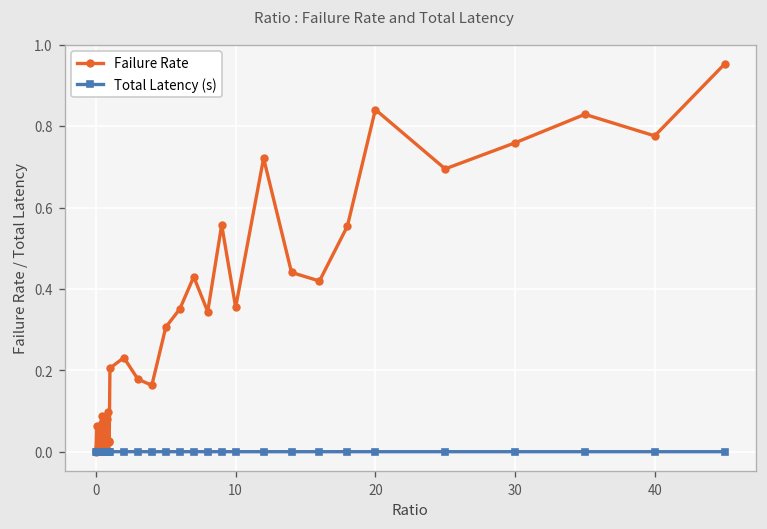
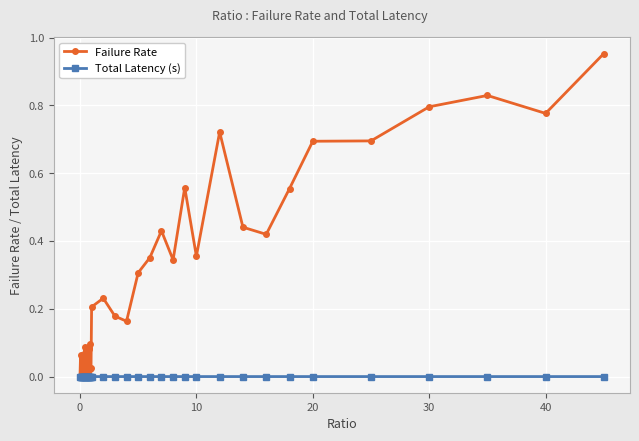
  {
    "Failure Rate": {
      "10": 0.35,
-     "20": 0.84,
-     "30": 0.76,
+     "20": 0.69,
+     "30": 0.80,
      "40": 0.78
    },
    "Total Latency (s)": {
      "10": 0.00,
      "20": 0.00,
      "30": 0.00,
      "40": 0.00
    }
  }
